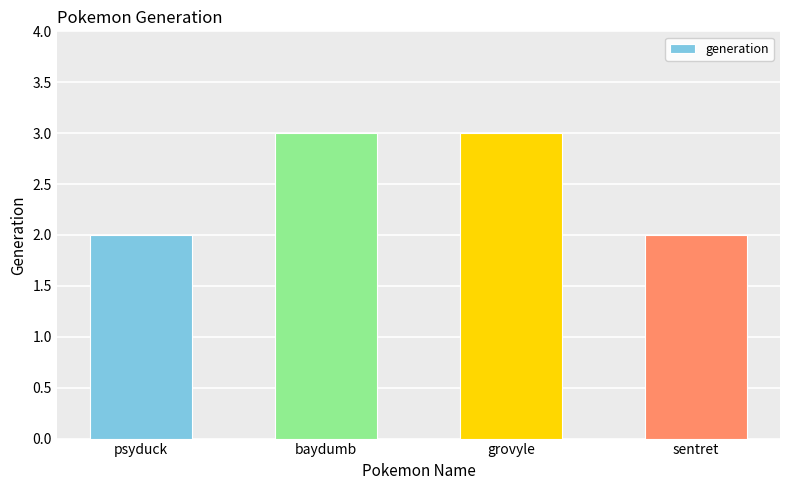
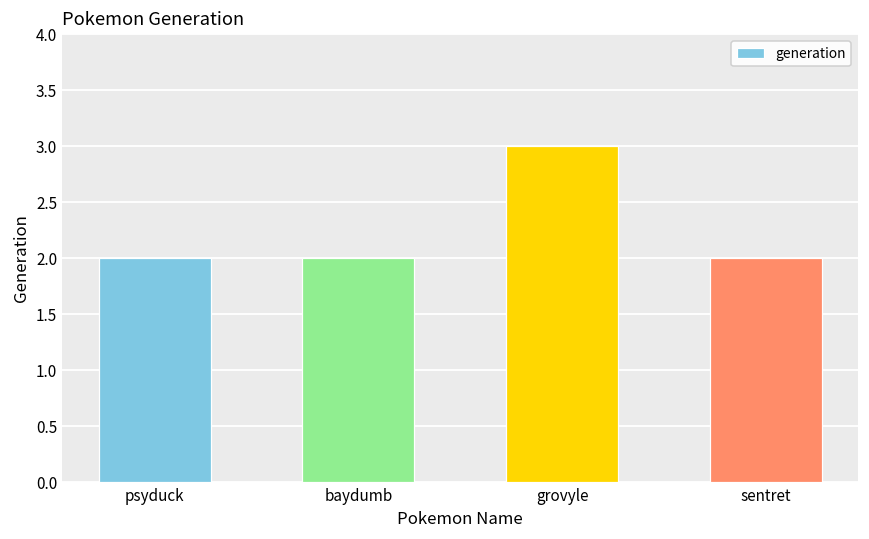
  {
    "psyduck": 2,
-   "baydumb": 3,
+   "baydumb": 2,
    "grovyle": 3,
    "sentret": 2
  }
